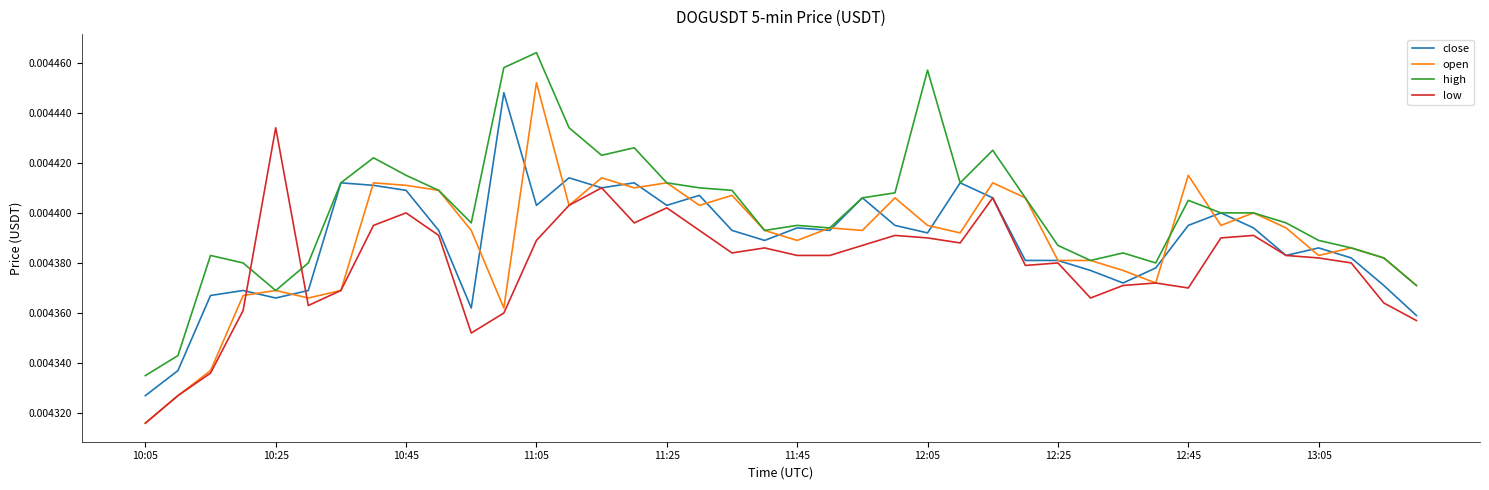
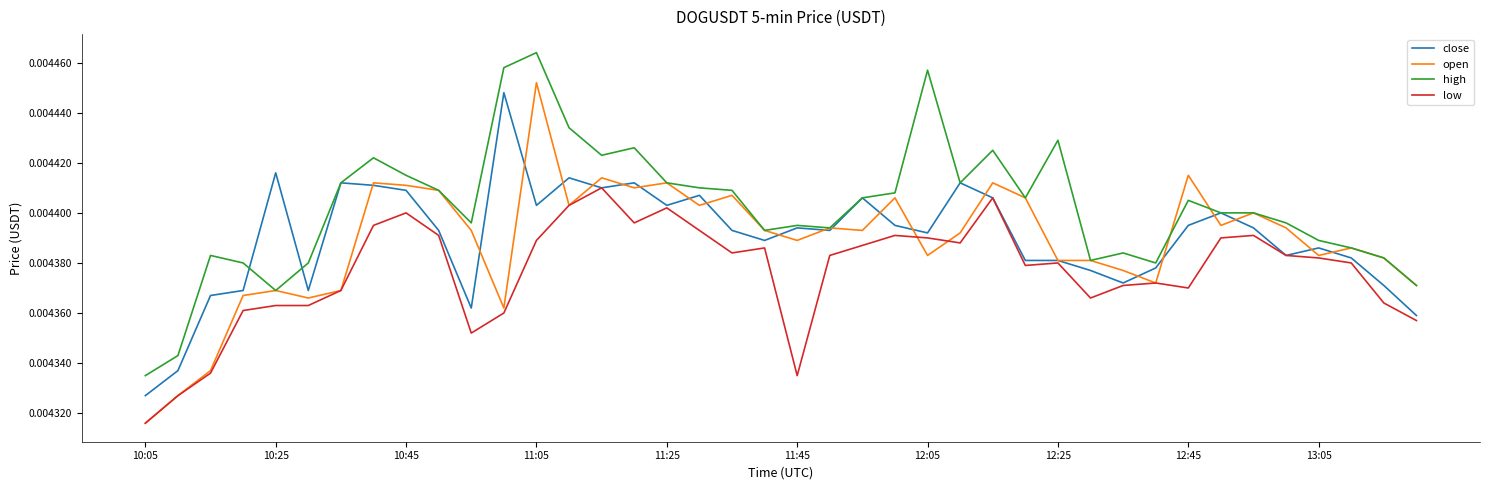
  {
    "close": {
      "10:05": 0.004327,
-     "10:25": 0.004366,
+     "10:25": 0.004416,
      "10:45": 0.004409,
      "11:05": 0.004403,
      "12:05": 0.004392,
      "12:45": 0.004395,
      "13:05": 0.004386
    },
    "open": {
      "10:45": 0.004411,
      "11:05": 0.004452,
      "11:45": 0.004389,
-     "12:05": 0.004395,
+     "12:05": 0.004383,
      "12:45": 0.004415
    },
    "high": {
      "10:05": 0.004335,
      "10:45": 0.004415,
      "11:05": 0.004464,
      "12:05": 0.004457,
-     "12:25": 0.004387,
+     "12:25": 0.004429,
      "12:45": 0.004405,
      "13:05": 0.004389
    },
    "low": {
-     "10:25": 0.004434,
+     "10:25": 0.004363,
      "10:45": 0.004400,
      "11:05": 0.004389,
-     "11:45": 0.004383,
+     "11:45": 0.004335,
      "12:05": 0.004390,
      "12:45": 0.004370
    }
  }
